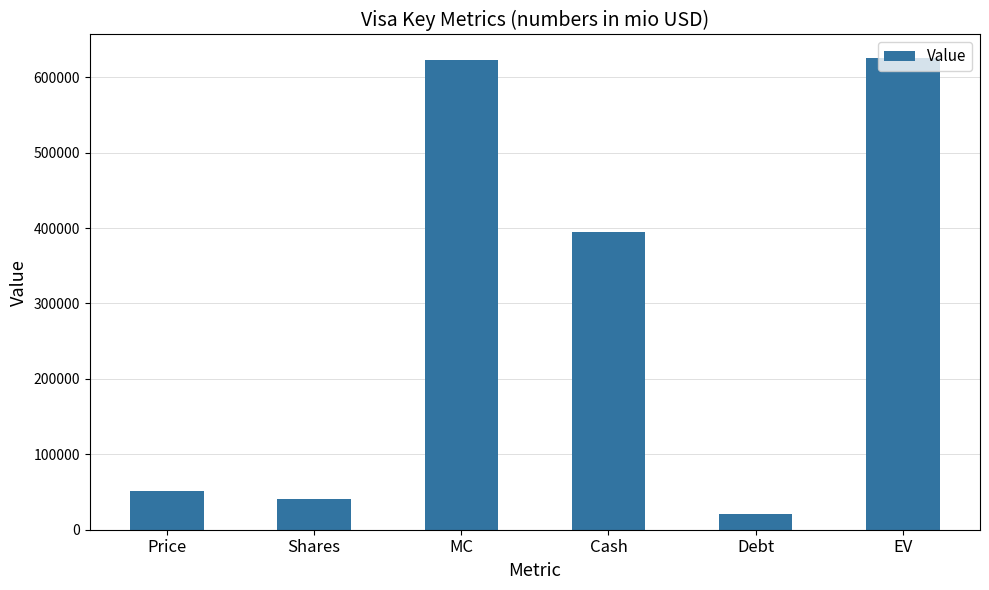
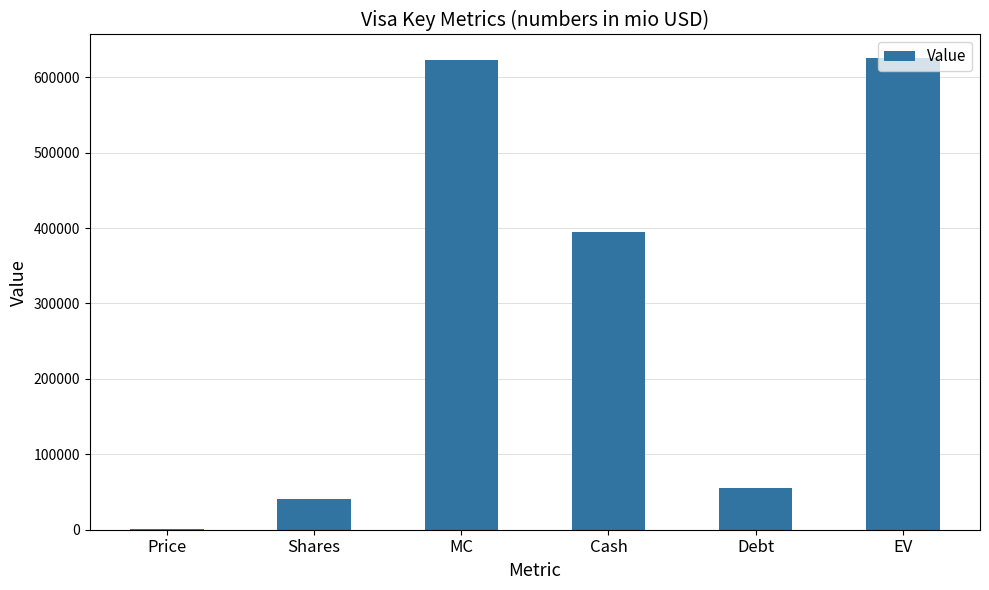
  {
-   "Price": 50000,
+   "Price": 0,
    "Shares": 40000,
    "MC": 620000,
    "Cash": 390000,
-   "Debt": 20000
+   "Debt": 60000
  }
